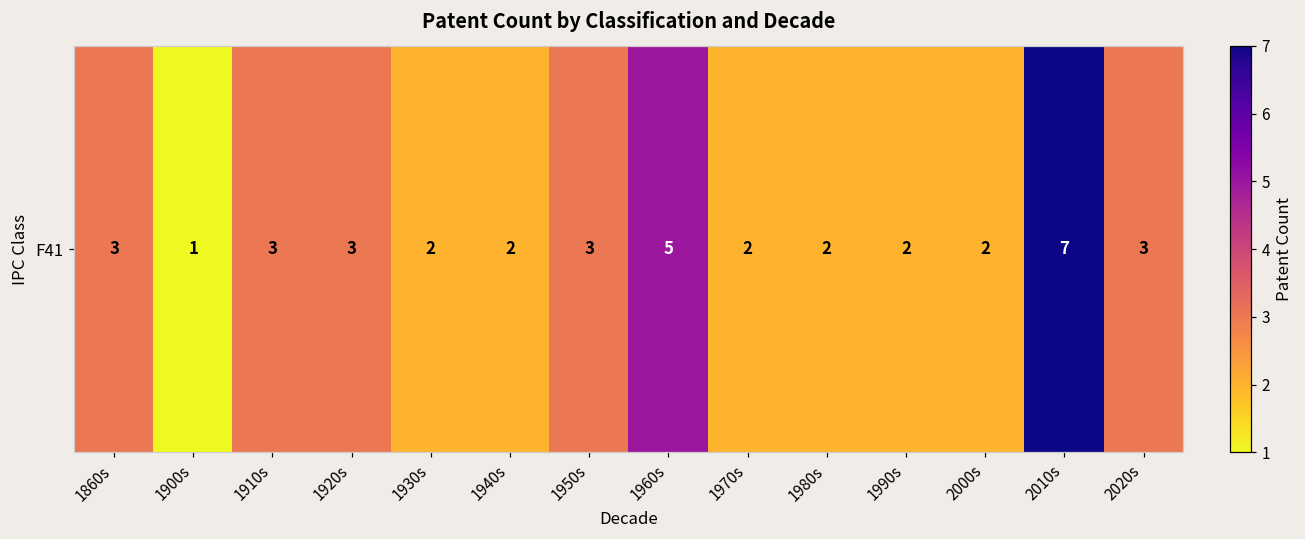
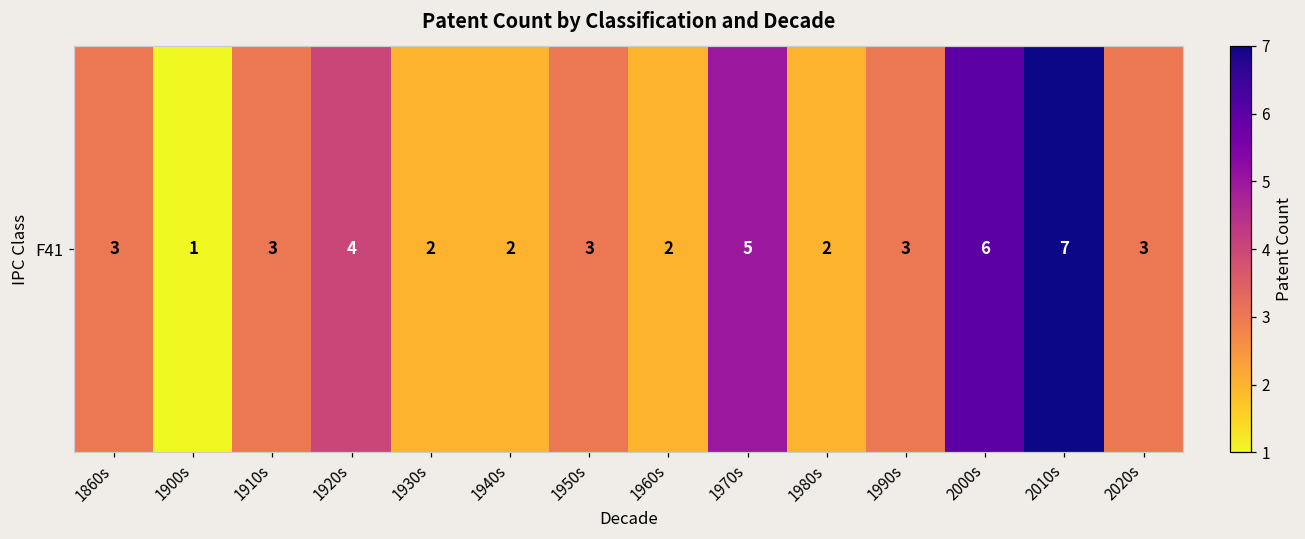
  {
    "F41": {
      "1860s": 3,
      "1900s": 1,
      "1910s": 3,
-     "1920s": 3,
+     "1920s": 4,
      "1930s": 2,
      "1940s": 2,
      "1950s": 3,
-     "1960s": 5,
-     "1970s": 2,
+     "1960s": 2,
+     "1970s": 5,
      "1980s": 2,
-     "1990s": 2,
-     "2000s": 2,
+     "1990s": 3,
+     "2000s": 6,
      "2010s": 7,
      "2020s": 3
    }
  }
